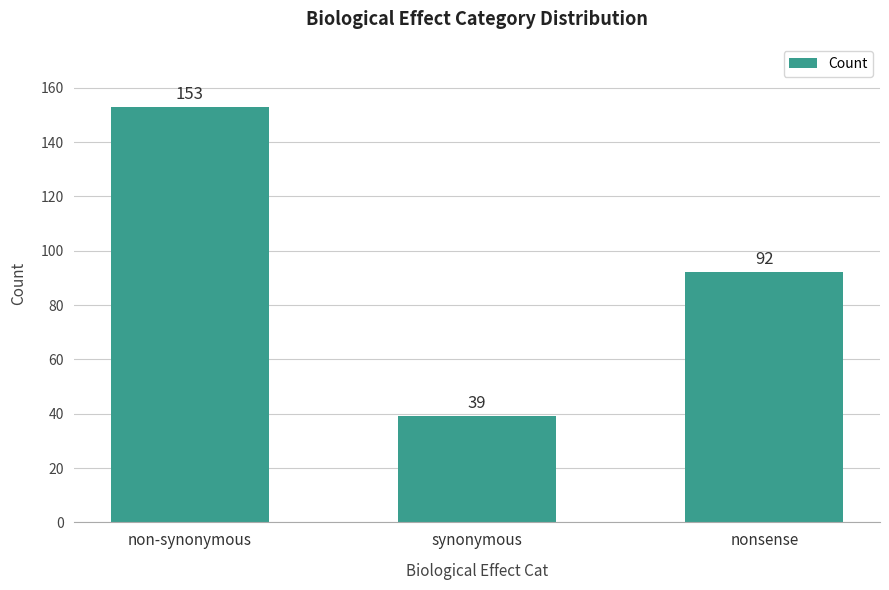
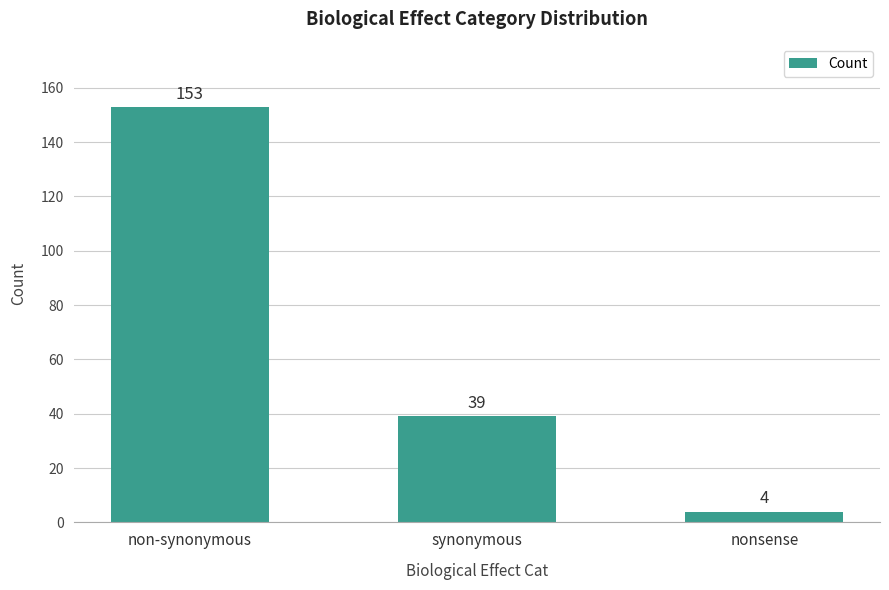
  {
    "non-synonymous": 153,
    "synonymous": 39,
-   "nonsense": 92
+   "nonsense": 4
  }
